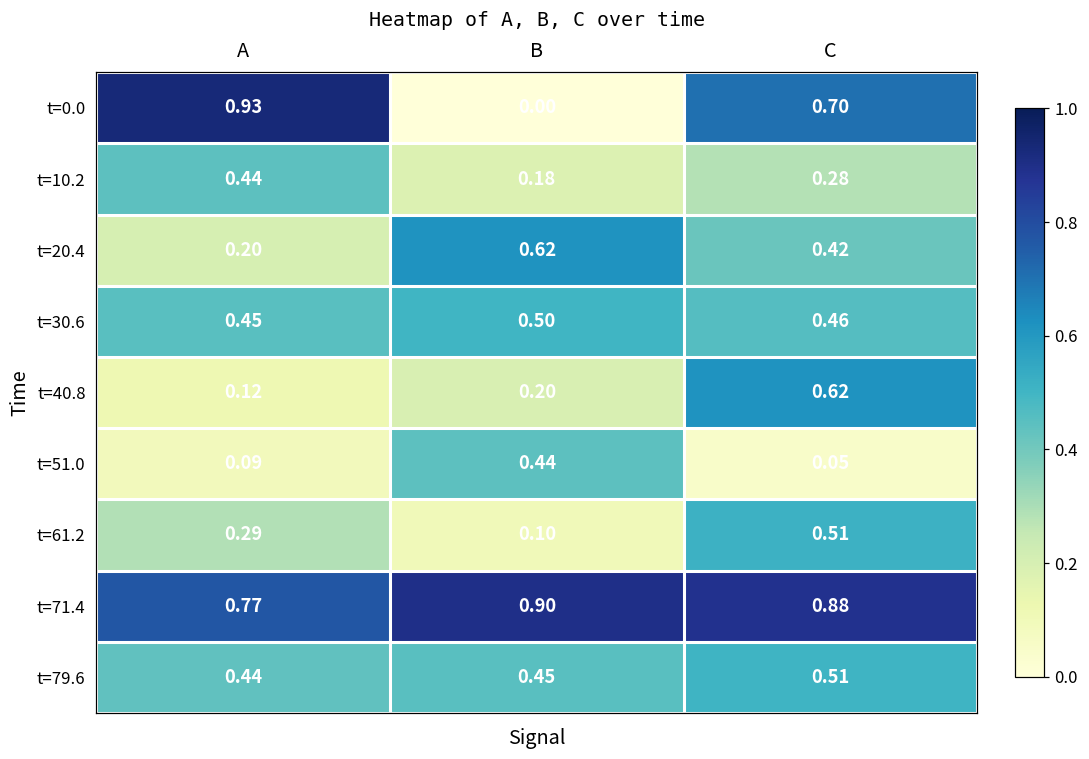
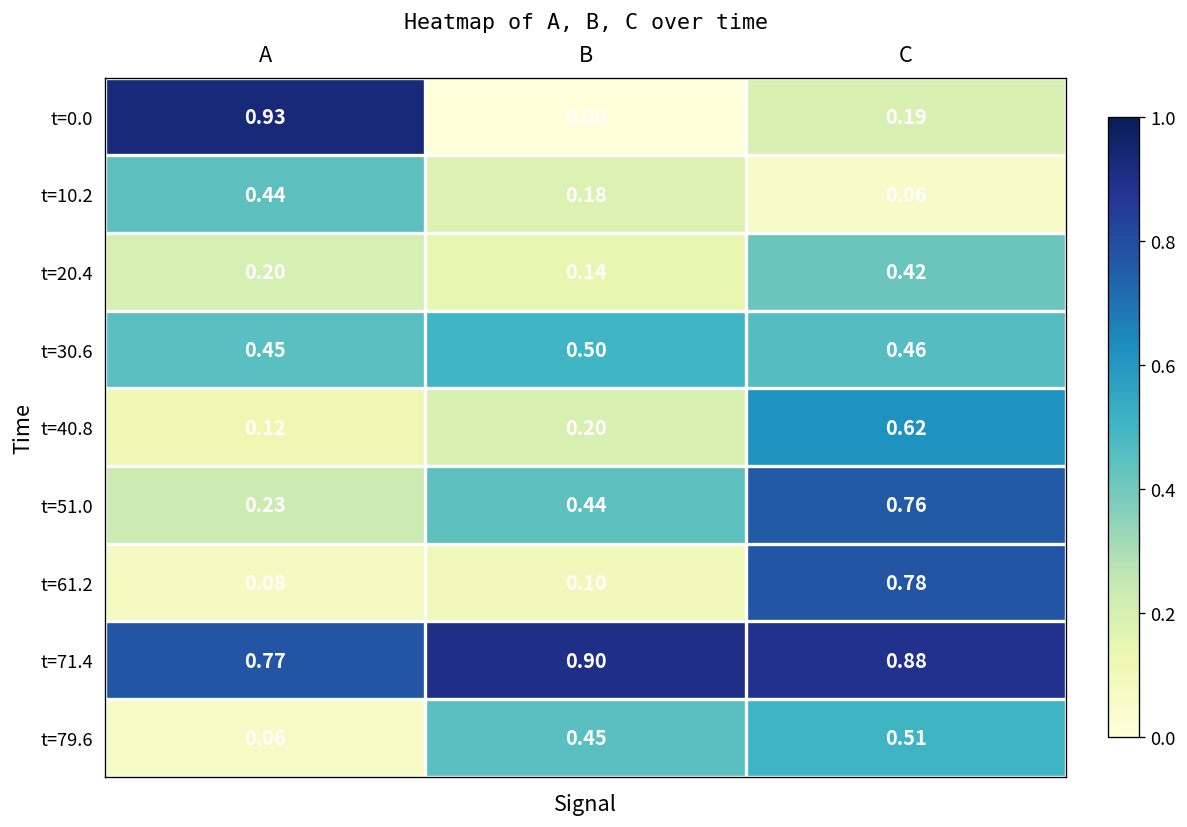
  {
    "t=0.0": {
      "A": 0.93,
-     "C": 0.70
+     "C": 0.19
    },
    "t=10.2": {
      "A": 0.44,
      "B": 0.18,
-     "C": 0.28
+     "C": 0.06
    },
    "t=20.4": {
      "A": 0.20,
-     "B": 0.62,
+     "B": 0.14,
      "C": 0.42
    },
    "t=30.6": {
      "A": 0.45,
      "B": 0.50,
      "C": 0.46
    },
    "t=40.8": {
      "A": 0.12,
      "B": 0.20,
      "C": 0.62
    },
    "t=51.0": {
-     "A": 0.09,
+     "A": 0.23,
      "B": 0.44,
-     "C": 0.05
+     "C": 0.76
    },
    "t=61.2": {
-     "A": 0.29,
+     "A": 0.08,
      "B": 0.10,
-     "C": 0.51
+     "C": 0.78
    },
    "t=71.4": {
      "A": 0.77,
      "B": 0.90,
      "C": 0.88
    },
    "t=79.6": {
-     "A": 0.44,
+     "A": 0.06,
      "B": 0.45,
      "C": 0.51
    }
  }
